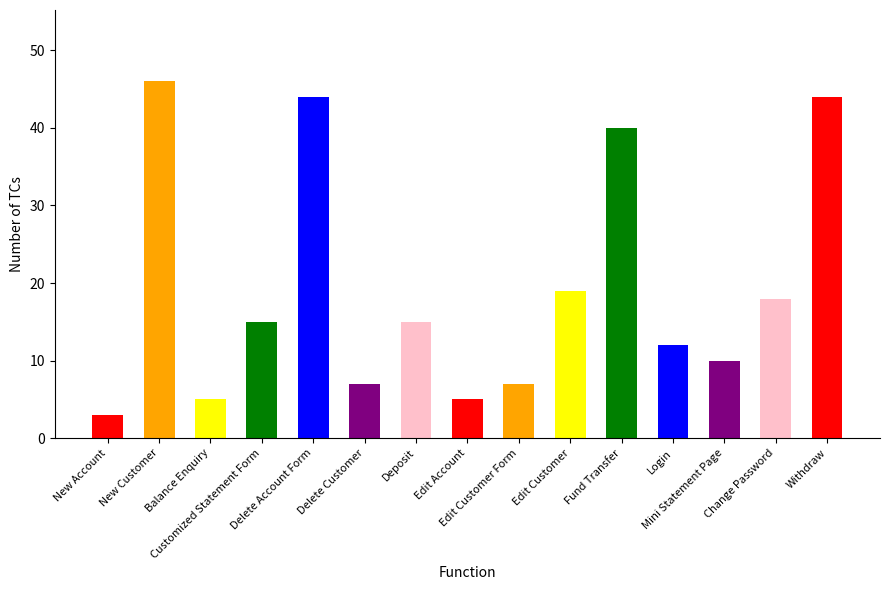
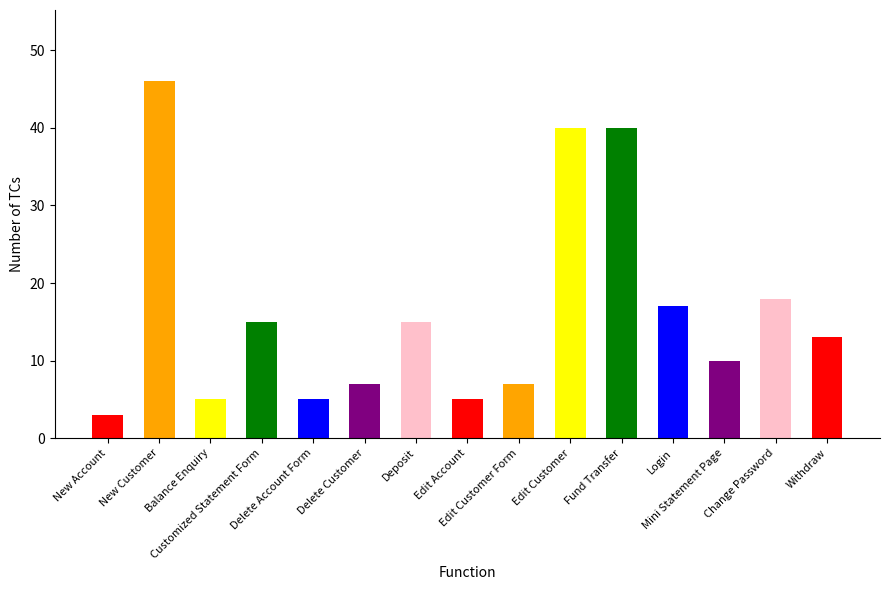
  {
    "New Account": 3,
    "New Customer": 46,
    "Balance Enquiry": 5,
    "Customized Statement Form": 15,
-   "Delete Account Form": 44,
+   "Delete Account Form": 5,
    "Delete Customer": 7,
    "Deposit": 15,
    "Edit Account": 5,
    "Edit Customer Form": 7,
-   "Edit Customer": 19,
+   "Edit Customer": 40,
    "Fund Transfer": 40,
-   "Login": 12,
+   "Login": 17,
    "Mini Statement Page": 10,
    "Change Password": 18,
-   "Withdraw": 44
+   "Withdraw": 13
  }
